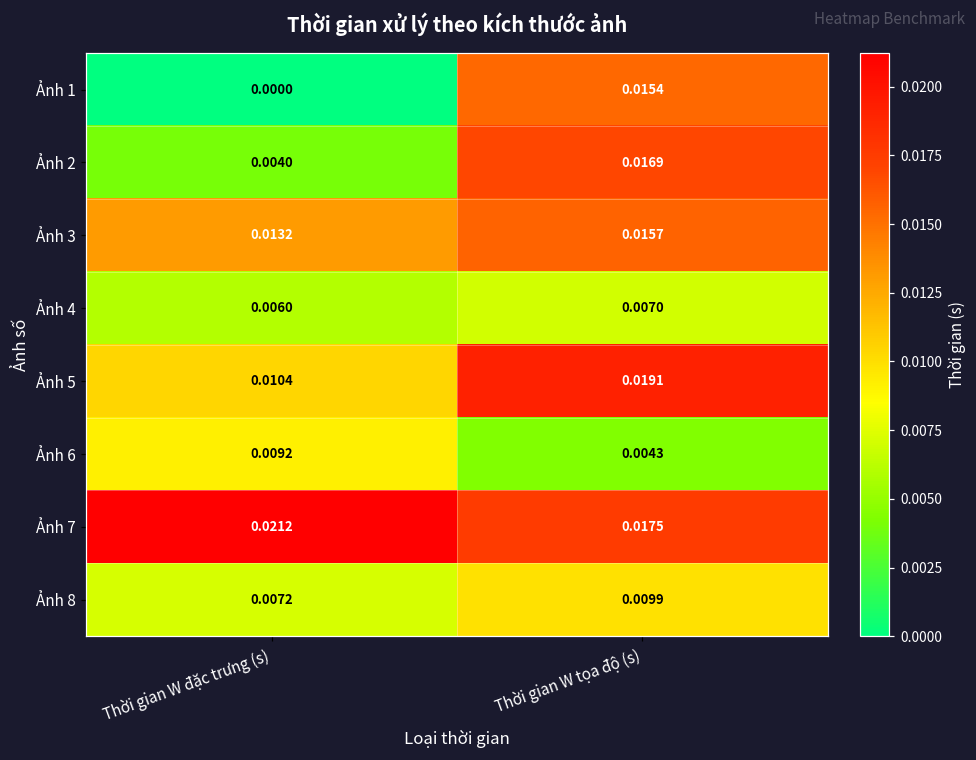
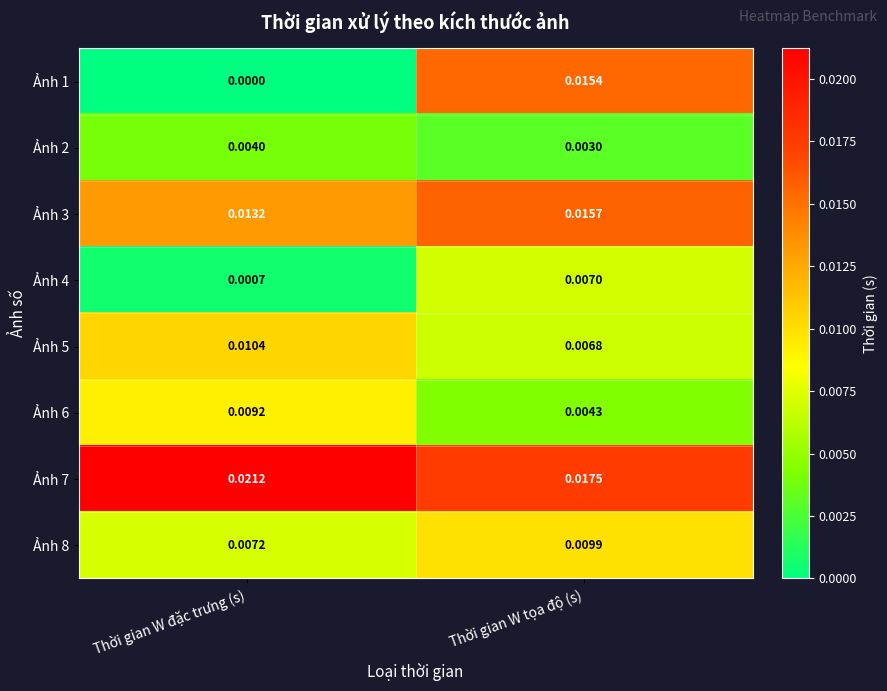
  {
    "Ảnh 1": {
      "Thời gian W đặc trưng (s)": 0.0000,
      "Thời gian W tọa độ (s)": 0.0154
    },
    "Ảnh 2": {
      "Thời gian W đặc trưng (s)": 0.0040,
-     "Thời gian W tọa độ (s)": 0.0169
+     "Thời gian W tọa độ (s)": 0.0030
    },
    "Ảnh 3": {
      "Thời gian W đặc trưng (s)": 0.0132,
      "Thời gian W tọa độ (s)": 0.0157
    },
    "Ảnh 4": {
-     "Thời gian W đặc trưng (s)": 0.0060,
+     "Thời gian W đặc trưng (s)": 0.0007,
      "Thời gian W tọa độ (s)": 0.0070
    },
    "Ảnh 5": {
      "Thời gian W đặc trưng (s)": 0.0104,
-     "Thời gian W tọa độ (s)": 0.0191
+     "Thời gian W tọa độ (s)": 0.0068
    },
    "Ảnh 6": {
      "Thời gian W đặc trưng (s)": 0.0092,
      "Thời gian W tọa độ (s)": 0.0043
    },
    "Ảnh 7": {
      "Thời gian W đặc trưng (s)": 0.0212,
      "Thời gian W tọa độ (s)": 0.0175
    },
    "Ảnh 8": {
      "Thời gian W đặc trưng (s)": 0.0072,
      "Thời gian W tọa độ (s)": 0.0099
    }
  }
